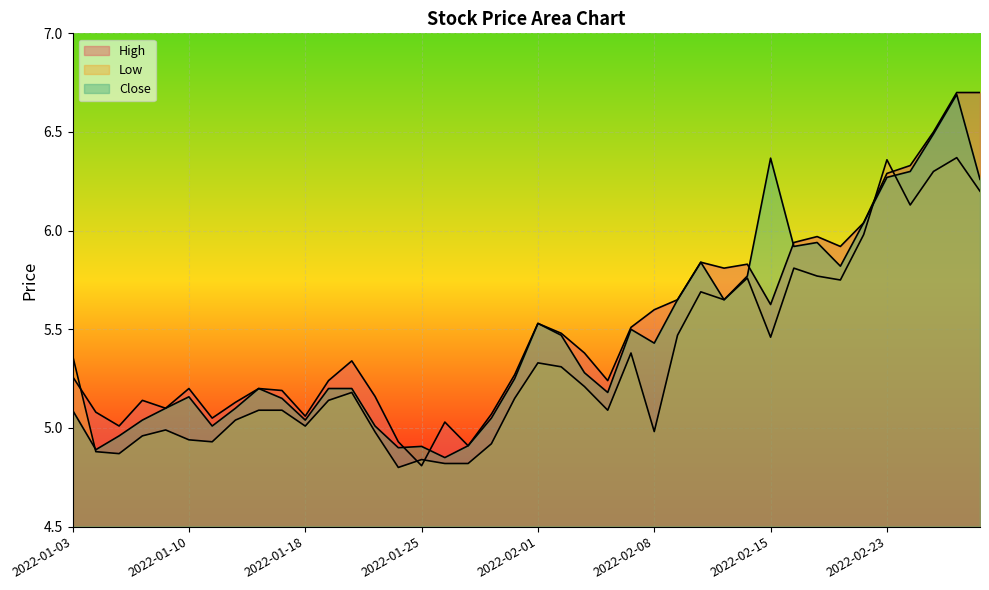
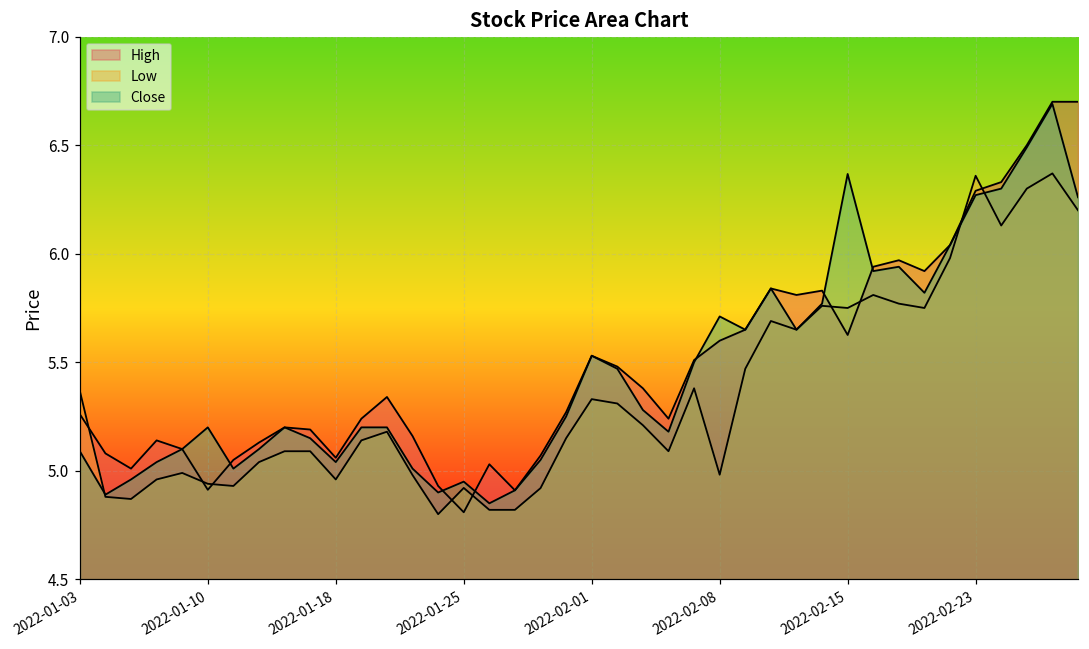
  {
    "High": {
      "2022-01-03": 5.26,
-     "2022-01-10": 5.20,
+     "2022-01-10": 4.91,
      "2022-01-18": 5.06,
      "2022-01-25": 4.81,
      "2022-02-08": 5.60,
      "2022-02-15": 5.63,
      "2022-02-23": 6.29
    },
    "Low": {
      "2022-01-03": 5.37,
      "2022-01-10": 4.94,
-     "2022-01-18": 5.01,
-     "2022-01-25": 4.84,
+     "2022-01-18": 4.96,
+     "2022-01-25": 4.92,
      "2022-02-01": 5.33,
      "2022-02-08": 4.98,
-     "2022-02-15": 5.46,
+     "2022-02-15": 5.75,
      "2022-02-23": 6.36
    },
    "Close": {
      "2022-01-03": 5.09,
-     "2022-01-10": 5.16,
+     "2022-01-10": 5.20,
      "2022-01-18": 5.04,
-     "2022-01-25": 4.91,
-     "2022-02-08": 5.43,
+     "2022-01-25": 4.95,
+     "2022-02-08": 5.71,
      "2022-02-15": 6.37,
      "2022-02-23": 6.27
    }
  }
